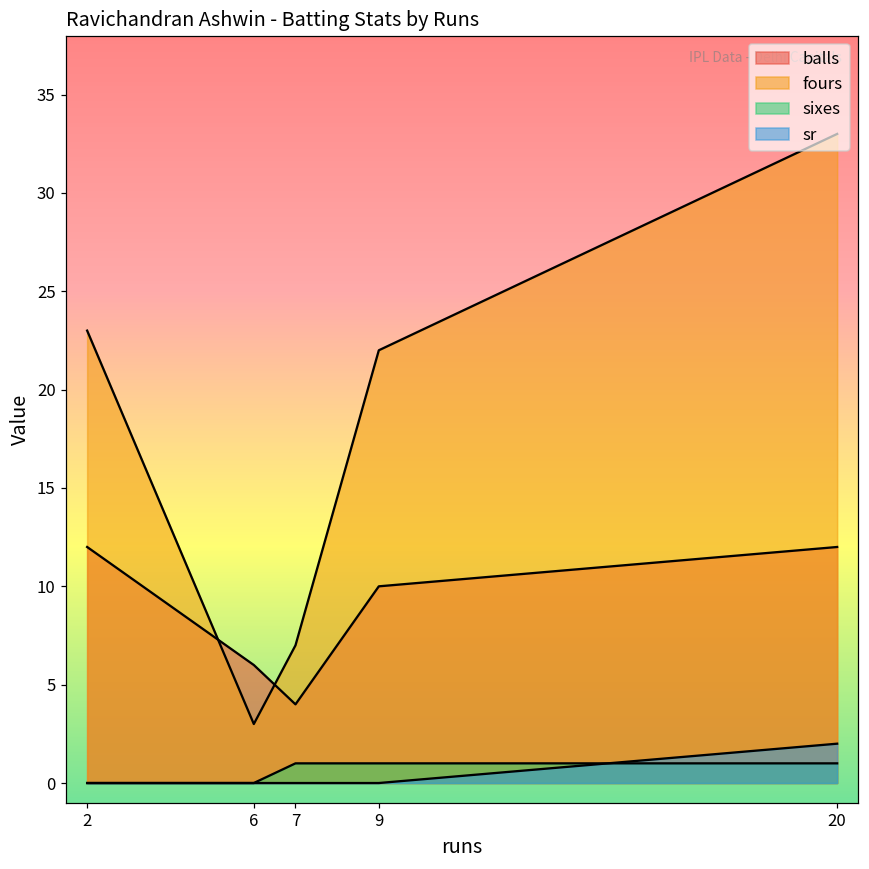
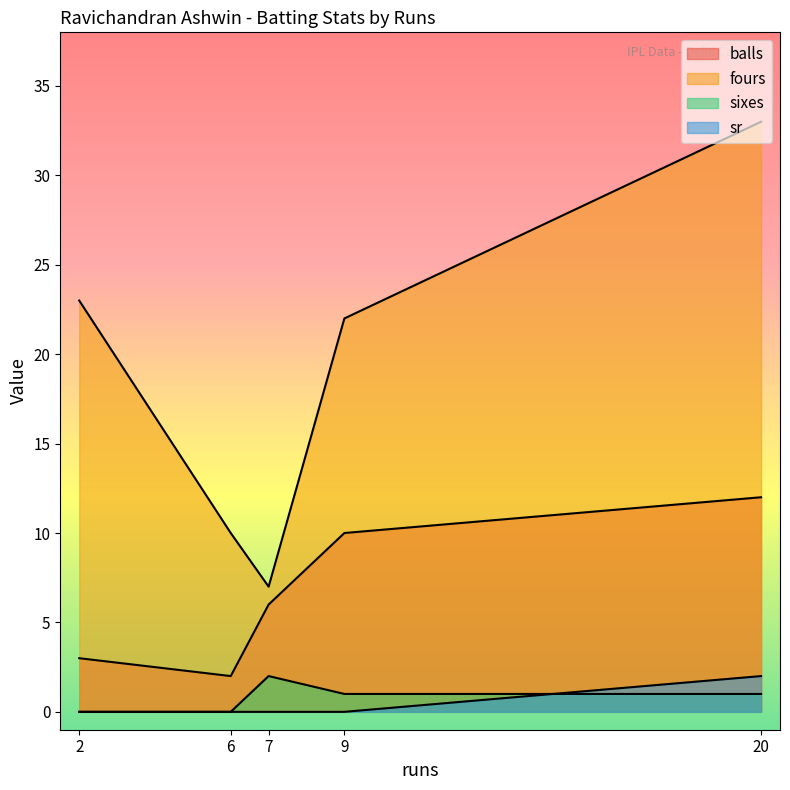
  {
    "balls": {
-     "2": 12,
-     "6": 6,
-     "7": 4,
+     "2": 3,
+     "6": 2,
+     "7": 6,
      "9": 10,
      "20": 12
    },
    "fours": {
      "2": 23,
-     "6": 3,
+     "6": 10,
      "7": 7,
      "9": 22
    },
    "sixes": {
-     "7": 1,
+     "7": 2,
      "9": 1,
      "20": 1
    },
    "sr": {
      "7": 0,
      "9": 0,
      "20": 2
    }
  }
